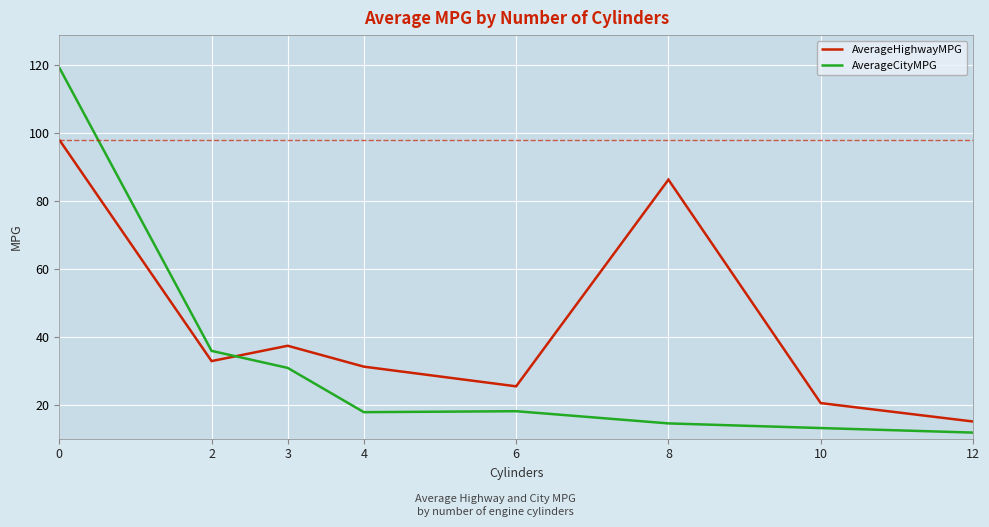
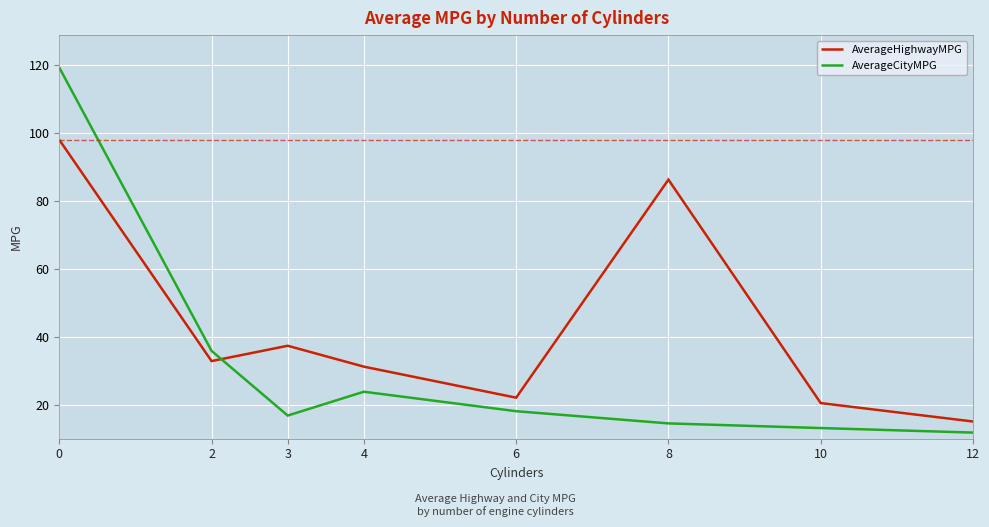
  {
    "AverageHighwayMPG": {
      "0": 98,
      "2": 33,
      "3": 38,
      "4": 31,
-     "6": 26,
+     "6": 22,
      "8": 86,
      "10": 21,
      "12": 15
    },
    "AverageCityMPG": {
      "0": 119,
      "2": 36,
-     "3": 31,
-     "4": 18,
+     "3": 17,
+     "4": 24,
      "6": 18,
      "8": 15,
      "10": 13,
      "12": 12
    }
  }
